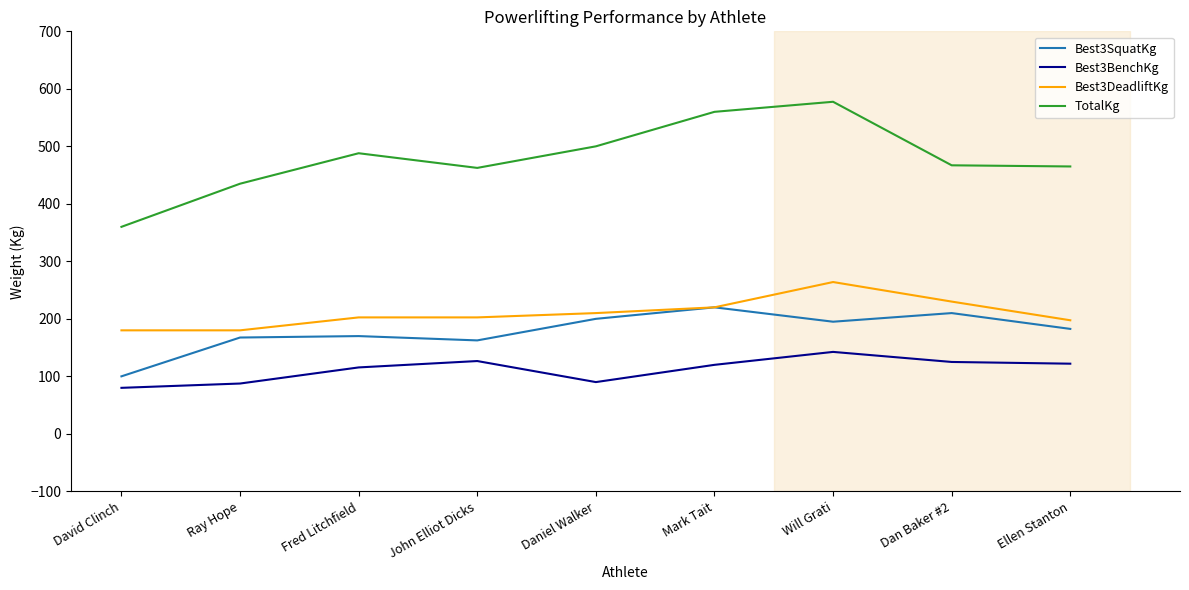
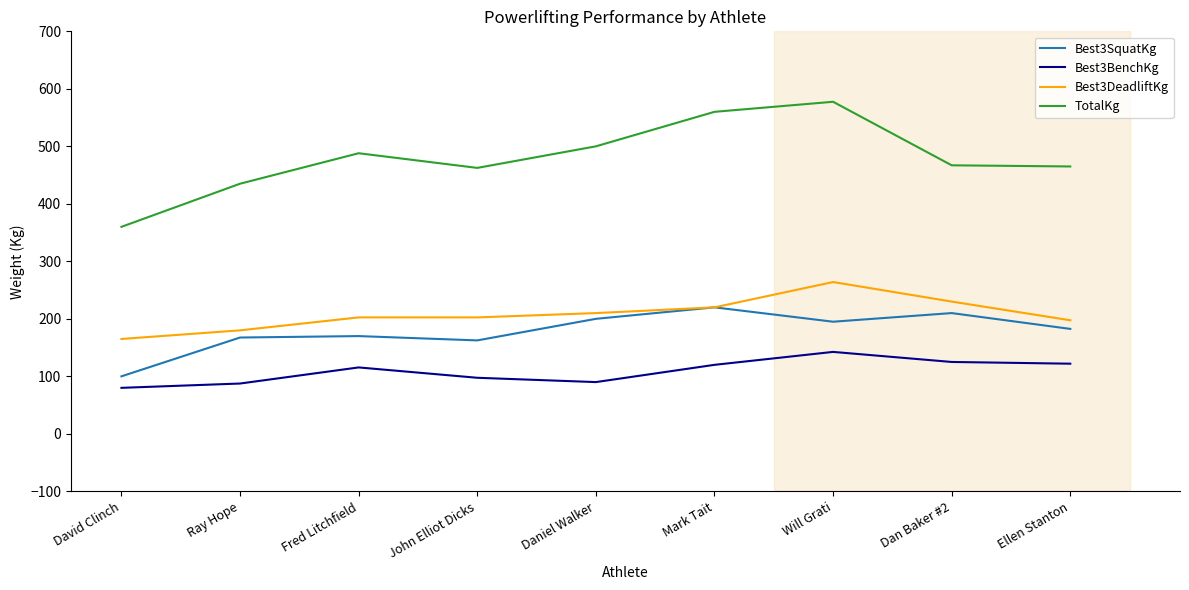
  {
    "Best3SquatKg": {
      "David Clinch": 100,
      "Ray Hope": 170,
      "Fred Litchfield": 170,
      "John Elliot Dicks": 160,
      "Daniel Walker": 200,
      "Will Grati": 200,
      "Dan Baker #2": 210,
      "Ellen Stanton": 180
    },
    "Best3BenchKg": {
      "David Clinch": 80,
      "Ray Hope": 90,
      "Fred Litchfield": 120,
-     "John Elliot Dicks": 130,
+     "John Elliot Dicks": 100,
      "Daniel Walker": 90,
      "Mark Tait": 120,
      "Will Grati": 140,
      "Dan Baker #2": 130,
      "Ellen Stanton": 120
    },
    "Best3DeadliftKg": {
-     "David Clinch": 180,
+     "David Clinch": 170,
      "Ray Hope": 180,
      "Fred Litchfield": 200,
      "John Elliot Dicks": 200,
      "Daniel Walker": 210,
      "Will Grati": 260,
      "Dan Baker #2": 230,
      "Ellen Stanton": 200
    },
    "TotalKg": {
      "David Clinch": 360,
      "Ray Hope": 440,
      "Fred Litchfield": 490,
      "John Elliot Dicks": 460,
      "Daniel Walker": 500,
      "Mark Tait": 560,
      "Will Grati": 580,
      "Dan Baker #2": 470,
      "Ellen Stanton": 470
    }
  }
